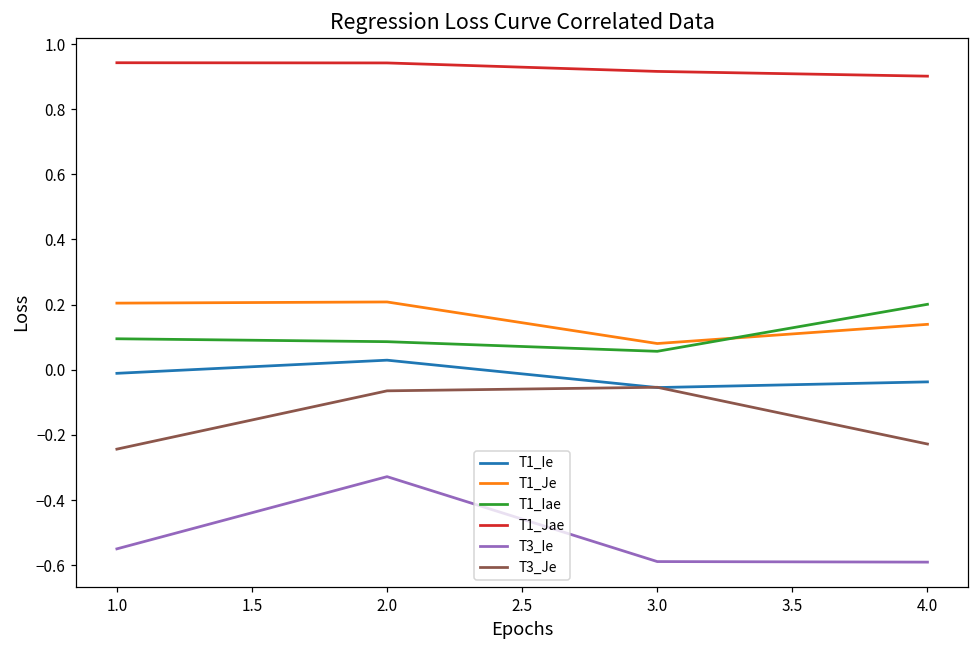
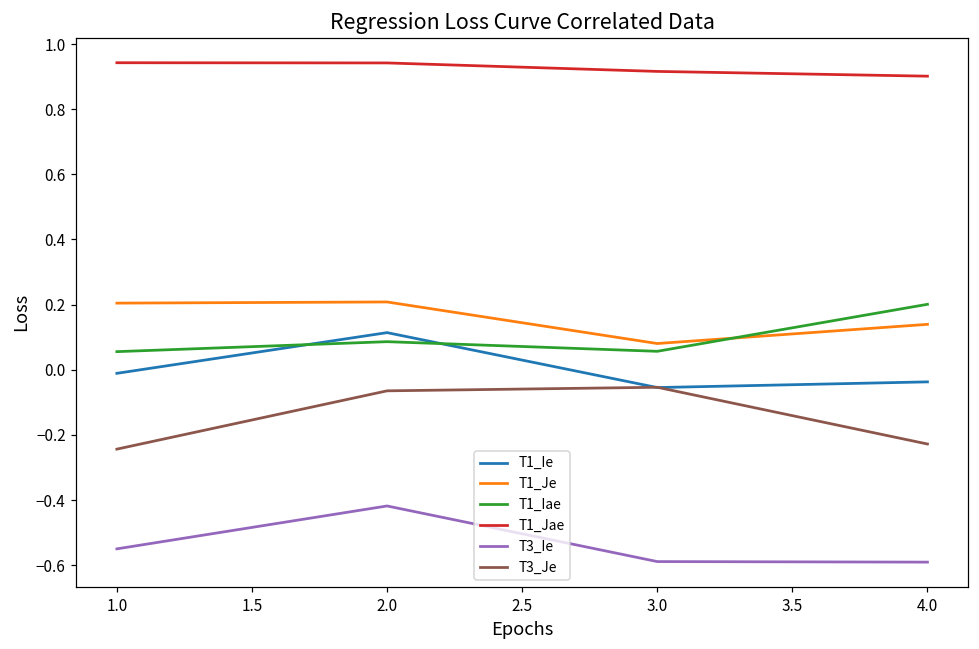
  {
    "T1_Ie": {
      "1.0": -0.01,
-     "2.0": 0.03,
+     "2.0": 0.11,
      "4.0": -0.04
    },
    "T1_Je": {
      "1.0": 0.20,
      "2.0": 0.21,
      "3.0": 0.08,
      "4.0": 0.14
    },
    "T1_Iae": {
-     "1.0": 0.10,
+     "1.0": 0.06,
      "2.0": 0.09,
      "3.0": 0.06,
      "4.0": 0.20
    },
    "T1_Jae": {
      "1.0": 0.94,
      "2.0": 0.94,
      "3.0": 0.92,
      "4.0": 0.90
    },
    "T3_Ie": {
      "1.0": -0.55,
-     "2.0": -0.33,
+     "2.0": -0.42,
      "3.0": -0.59,
      "4.0": -0.59
    },
    "T3_Je": {
      "1.0": -0.24,
      "2.0": -0.06,
      "4.0": -0.23
    }
  }
